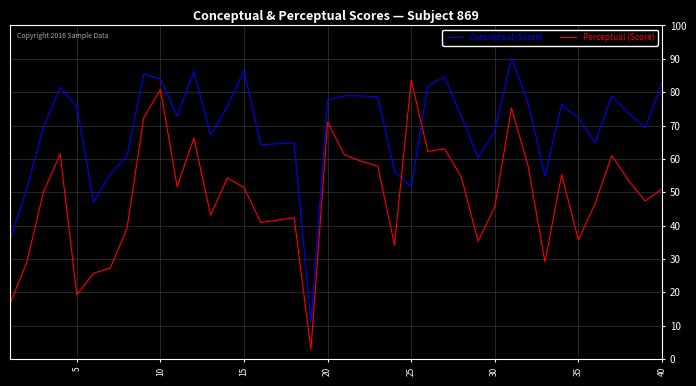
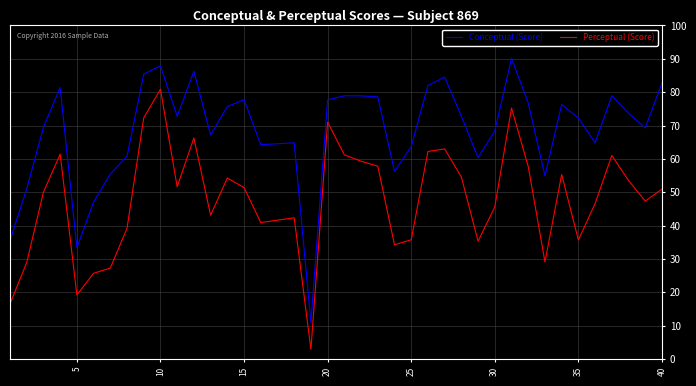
  {
    "Conceptual (Score)": {
-     "5": 76,
-     "10": 84,
-     "15": 86,
+     "5": 33,
+     "10": 88,
+     "15": 78,
      "20": 78,
-     "25": 52,
+     "25": 64,
      "30": 68,
      "35": 72,
      "40": 83
    },
    "Perceptual (Score)": {
      "5": 19,
      "10": 81,
      "15": 51,
      "20": 71,
-     "25": 84,
+     "25": 36,
      "30": 46,
      "35": 36,
      "40": 51
    }
  }
